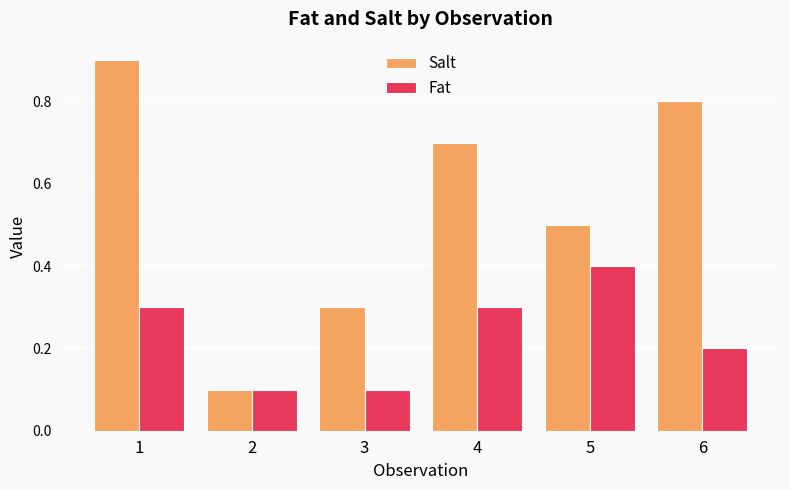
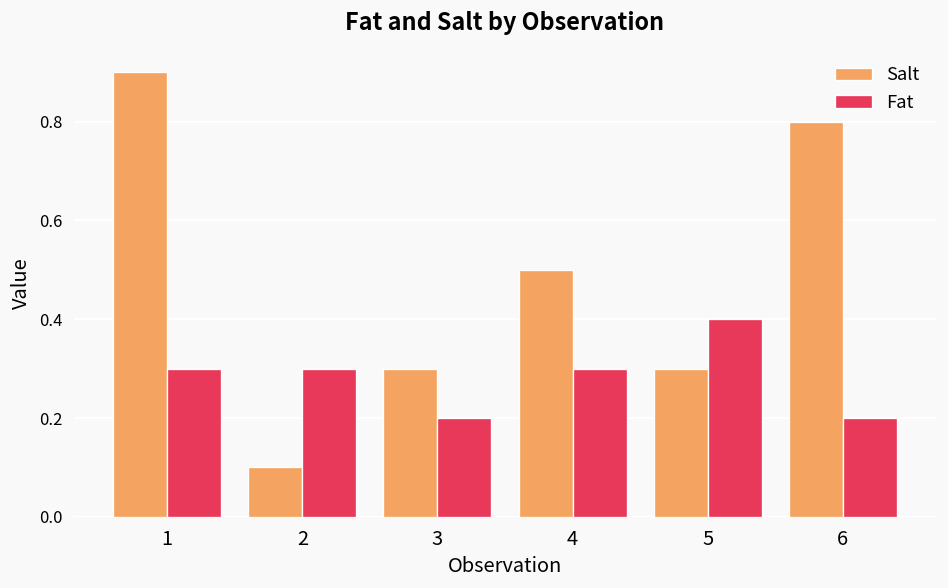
  {
    "Salt": {
      "1": 0.9,
      "2": 0.1,
      "3": 0.3,
-     "4": 0.7,
-     "5": 0.5,
+     "4": 0.5,
+     "5": 0.3,
      "6": 0.8
    },
    "Fat": {
      "1": 0.3,
-     "2": 0.1,
-     "3": 0.1,
+     "2": 0.3,
+     "3": 0.2,
      "4": 0.3,
      "5": 0.4,
      "6": 0.2
    }
  }
